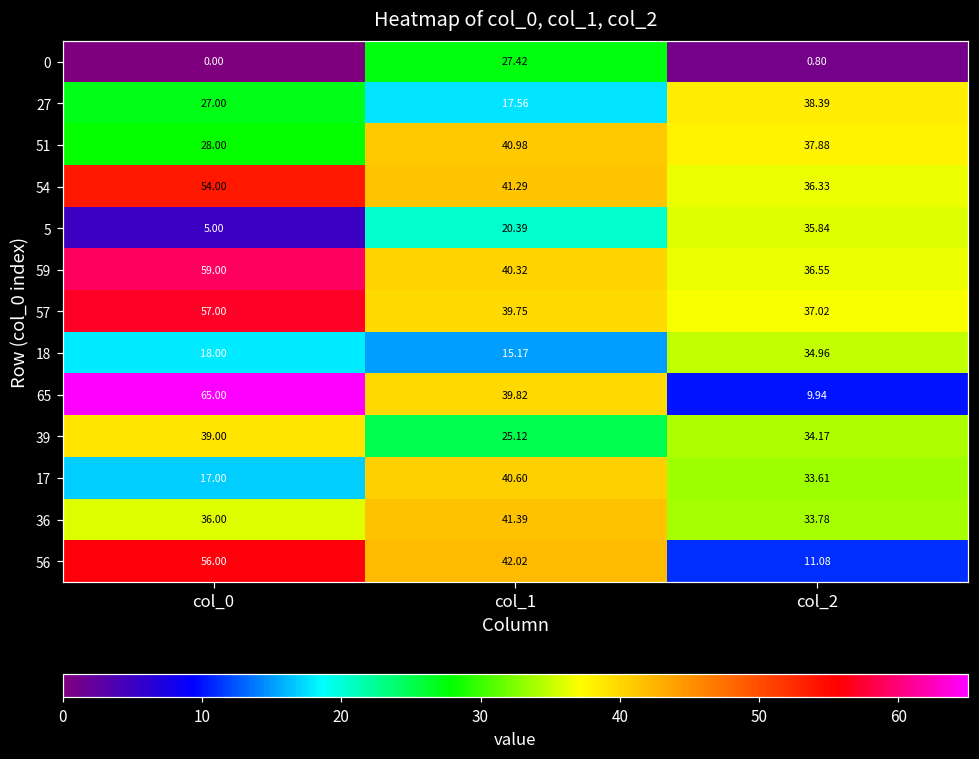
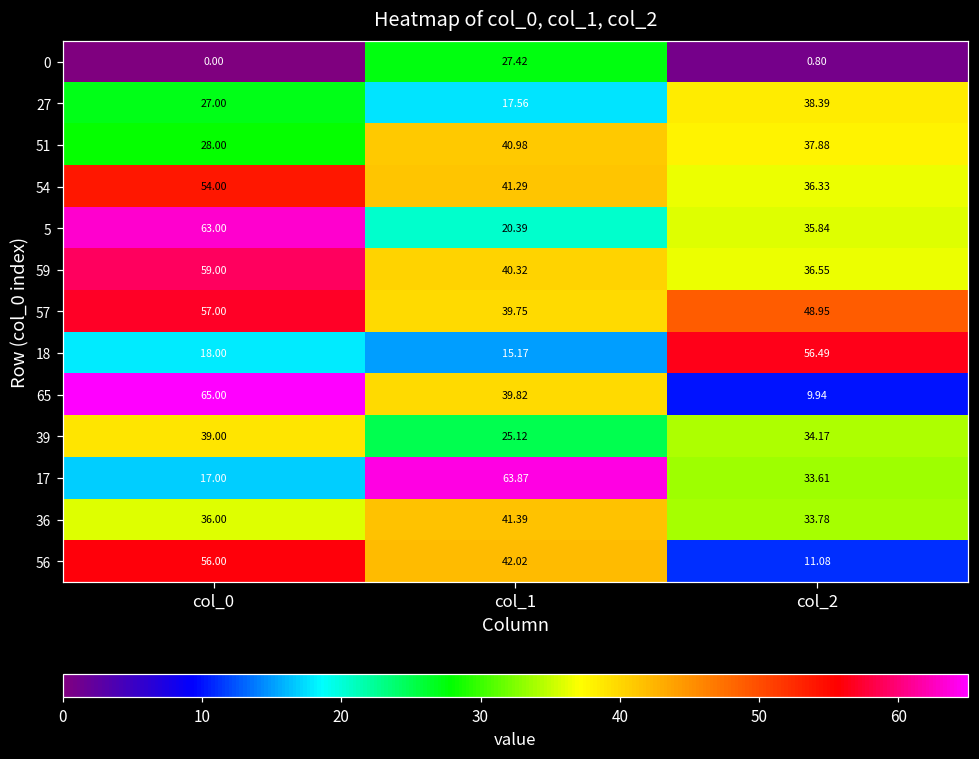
  {
    "0": {
      "col_0": 0.00,
      "col_1": 27.42,
      "col_2": 0.80
    },
    "27": {
      "col_0": 27.00,
      "col_1": 17.56,
      "col_2": 38.39
    },
    "51": {
      "col_0": 28.00,
      "col_1": 40.98,
      "col_2": 37.88
    },
    "54": {
      "col_0": 54.00,
      "col_1": 41.29,
      "col_2": 36.33
    },
    "5": {
-     "col_0": 5.00,
+     "col_0": 63.00,
      "col_1": 20.39,
      "col_2": 35.84
    },
    "59": {
      "col_0": 59.00,
      "col_1": 40.32,
      "col_2": 36.55
    },
    "57": {
      "col_0": 57.00,
      "col_1": 39.75,
-     "col_2": 37.02
+     "col_2": 48.95
    },
    "18": {
      "col_0": 18.00,
      "col_1": 15.17,
-     "col_2": 34.96
+     "col_2": 56.49
    },
    "65": {
      "col_0": 65.00,
      "col_1": 39.82,
      "col_2": 9.94
    },
    "39": {
      "col_0": 39.00,
      "col_1": 25.12,
      "col_2": 34.17
    },
    "17": {
      "col_0": 17.00,
-     "col_1": 40.60,
+     "col_1": 63.87,
      "col_2": 33.61
    },
    "36": {
      "col_0": 36.00,
      "col_1": 41.39,
      "col_2": 33.78
    },
    "56": {
      "col_0": 56.00,
      "col_1": 42.02,
      "col_2": 11.08
    }
  }
